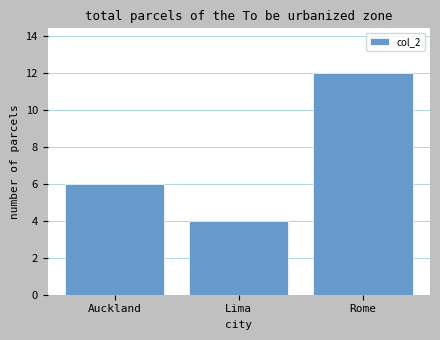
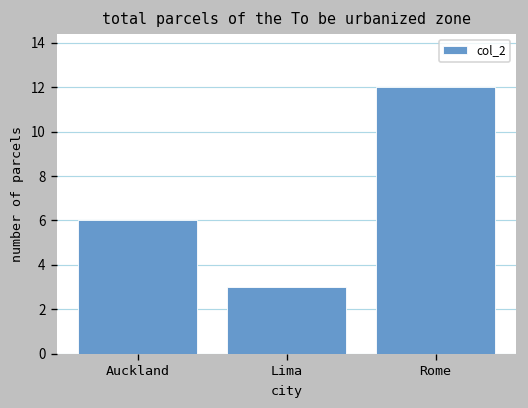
  {
    "Auckland": 6,
-   "Lima": 4,
+   "Lima": 3,
    "Rome": 12
  }
